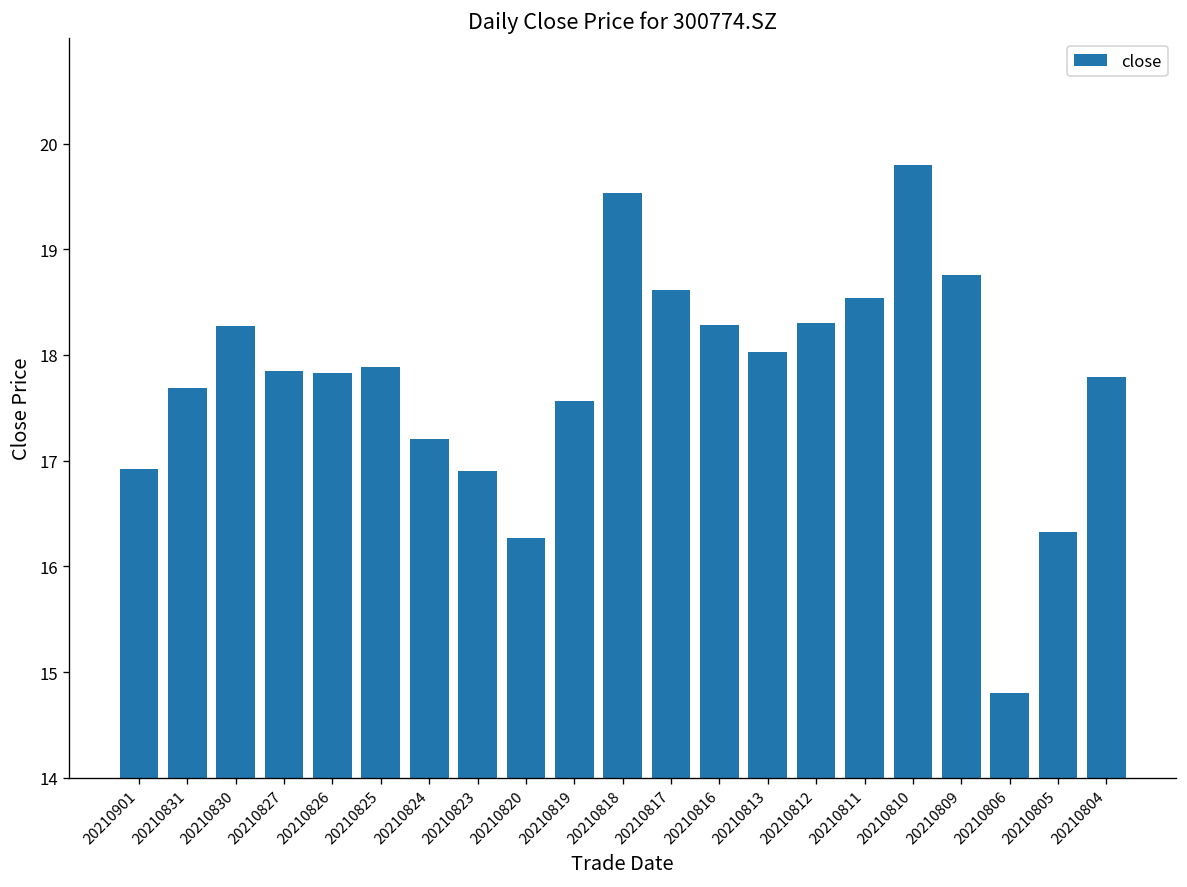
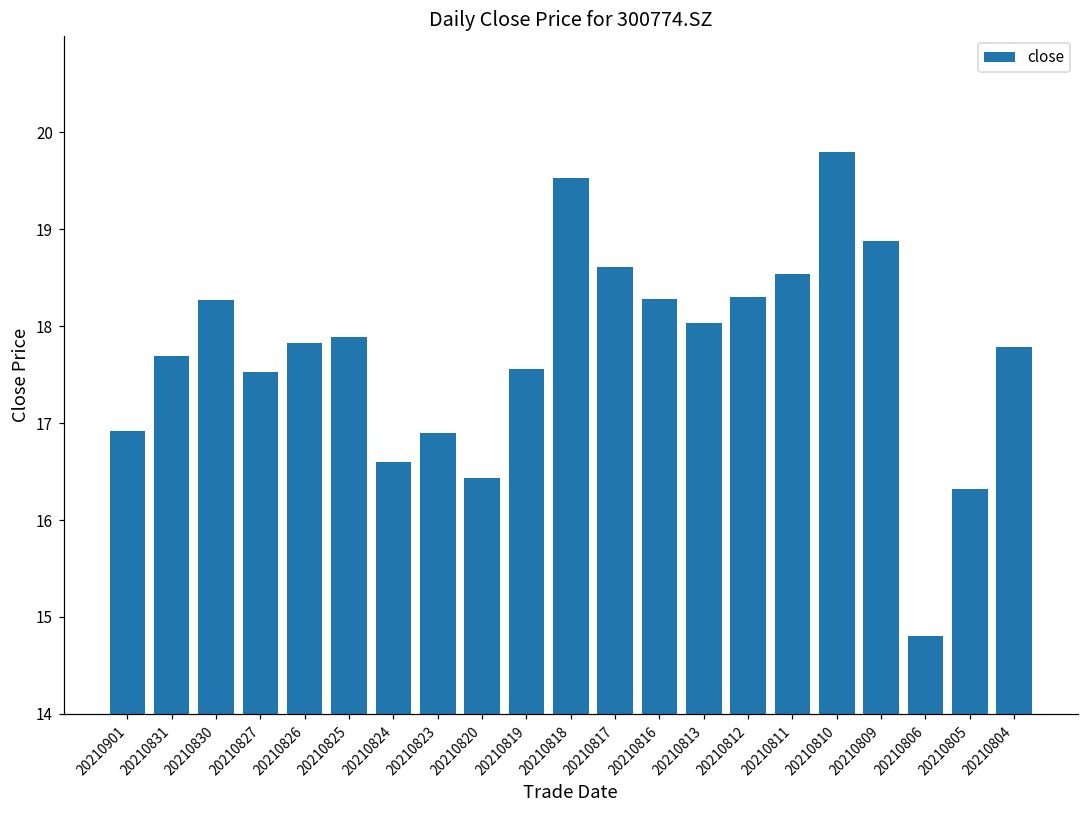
  {
    "20210901": 16.9,
    "20210831": 17.7,
    "20210830": 18.3,
-   "20210827": 17.9,
+   "20210827": 17.5,
    "20210826": 17.8,
    "20210825": 17.9,
-   "20210824": 17.2,
+   "20210824": 16.6,
    "20210823": 16.9,
-   "20210820": 16.3,
+   "20210820": 16.4,
    "20210819": 17.6,
    "20210818": 19.5,
    "20210817": 18.6,
    "20210816": 18.3,
    "20210813": 18.0,
    "20210812": 18.3,
    "20210811": 18.5,
    "20210810": 19.8,
-   "20210809": 18.8,
+   "20210809": 18.9,
    "20210806": 14.8,
    "20210805": 16.3,
    "20210804": 17.8
  }
